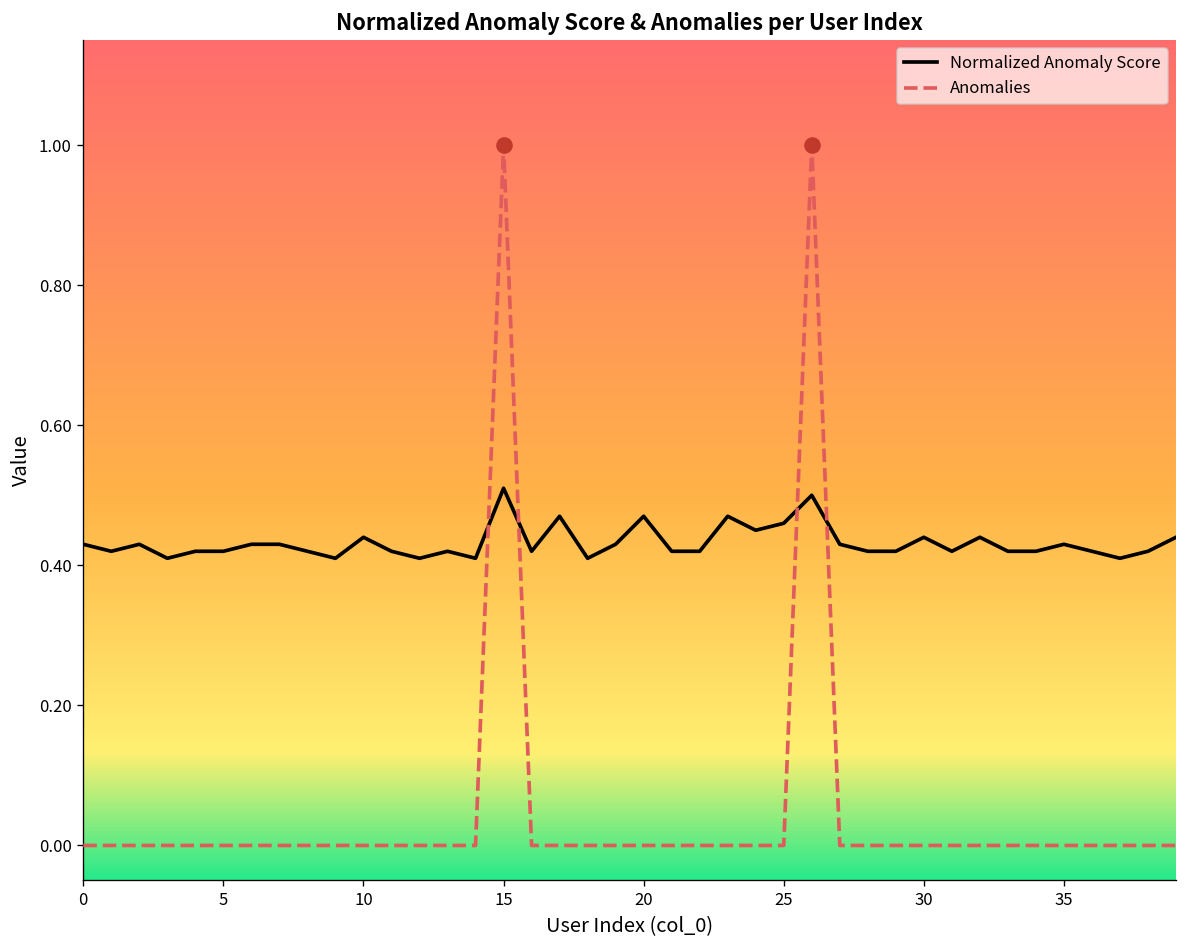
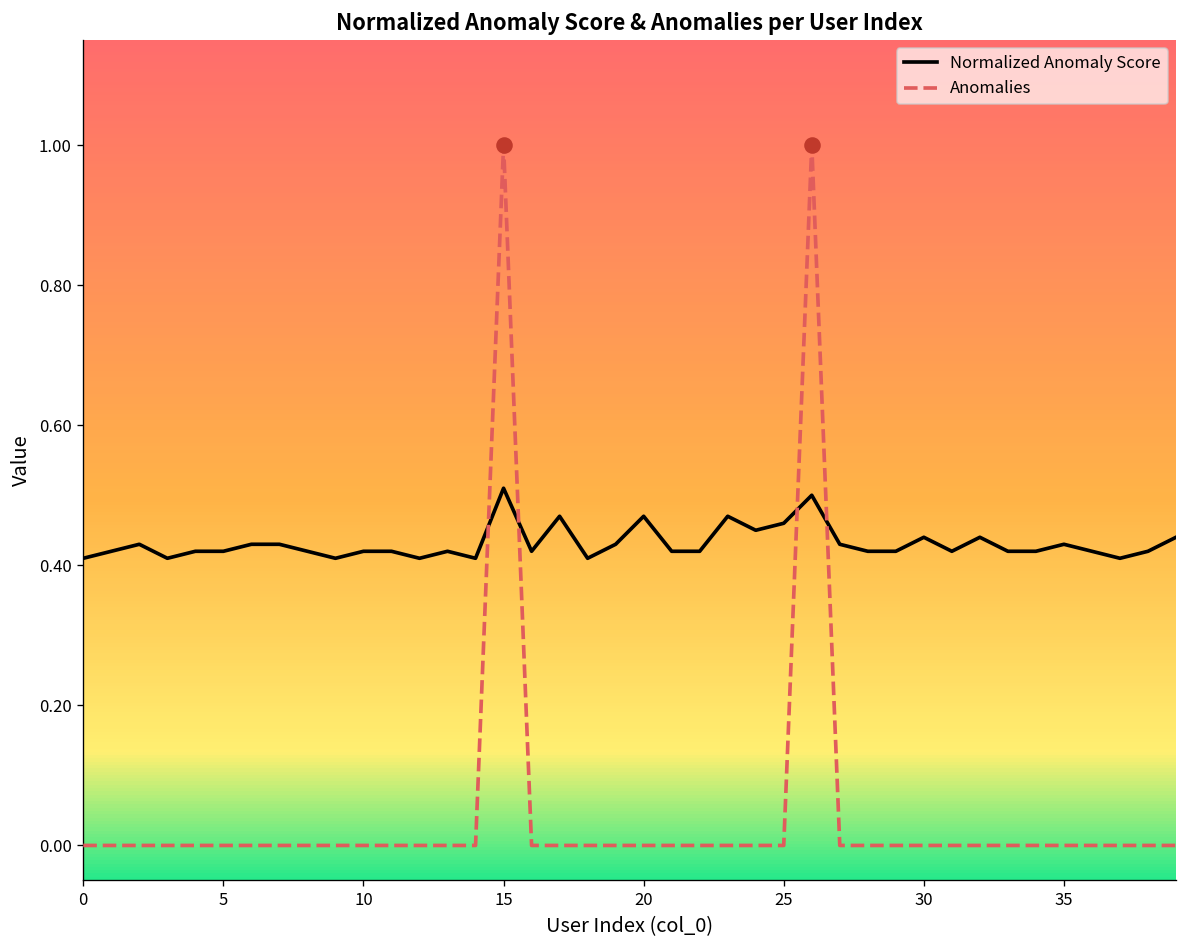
  {
    "Normalized Anomaly Score": {
-     "0": 0.43,
+     "0": 0.41,
      "5": 0.42,
-     "10": 0.44,
+     "10": 0.42,
      "15": 0.51,
      "20": 0.47,
      "25": 0.46,
      "30": 0.44,
      "35": 0.43
    },
    "Anomalies": {
      "0": 0.00,
      "5": 0.00,
      "10": 0.00,
      "20": 0.00,
      "25": 0.00,
      "30": 0.00,
      "35": 0.00
    }
  }
